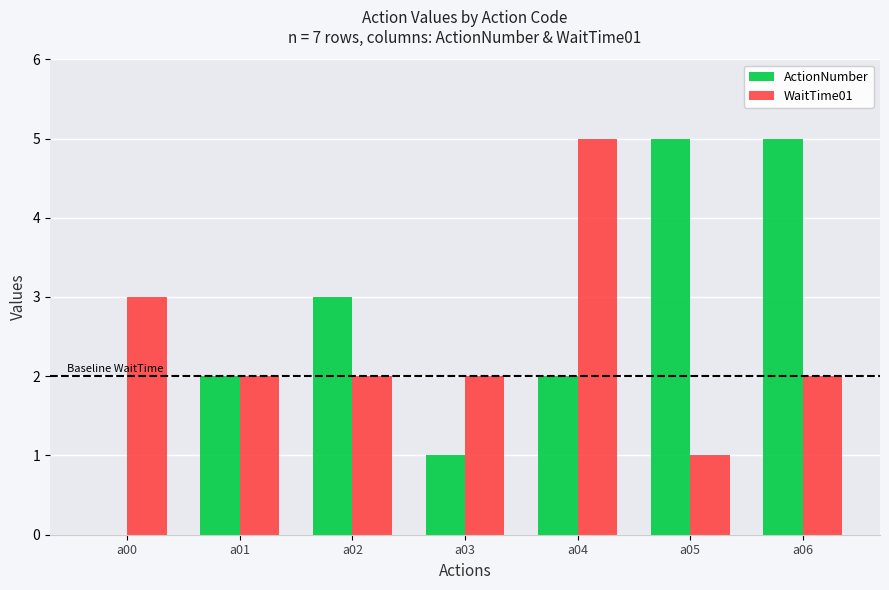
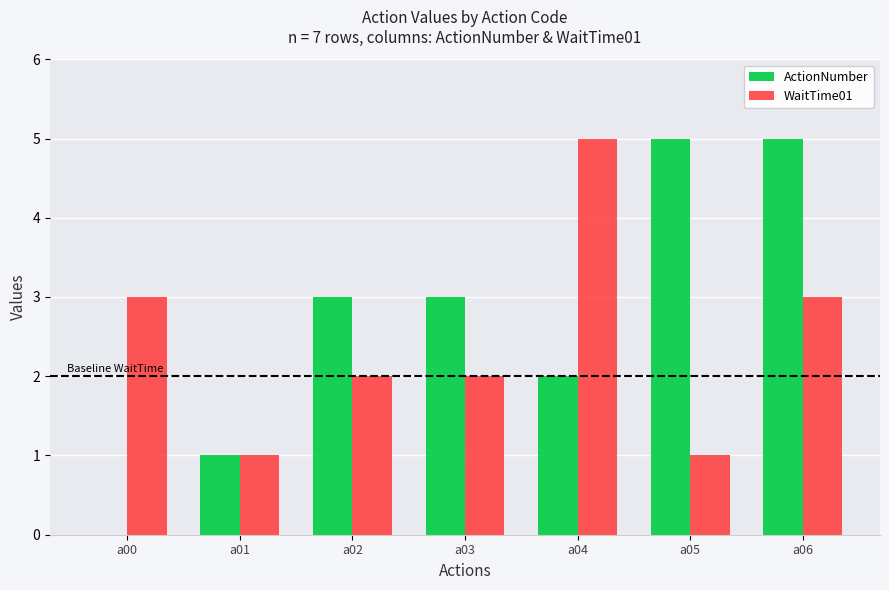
  {
    "ActionNumber": {
      "a00": 0,
-     "a01": 2,
+     "a01": 1,
      "a02": 3,
-     "a03": 1,
+     "a03": 3,
      "a04": 2,
      "a05": 5,
      "a06": 5
    },
    "WaitTime01": {
      "a00": 3,
-     "a01": 2,
+     "a01": 1,
      "a02": 2,
      "a03": 2,
      "a04": 5,
      "a05": 1,
-     "a06": 2
+     "a06": 3
    }
  }
